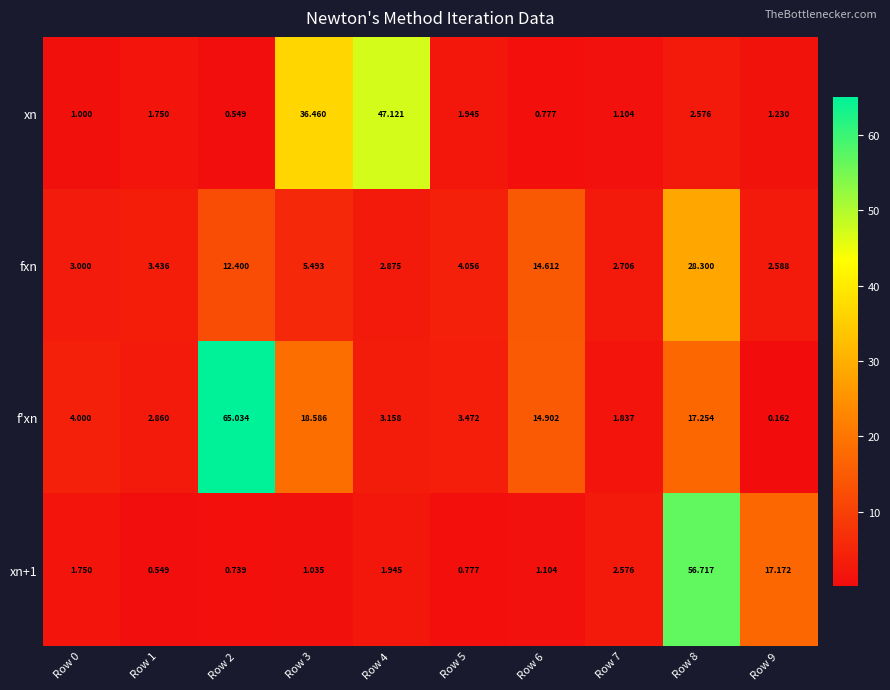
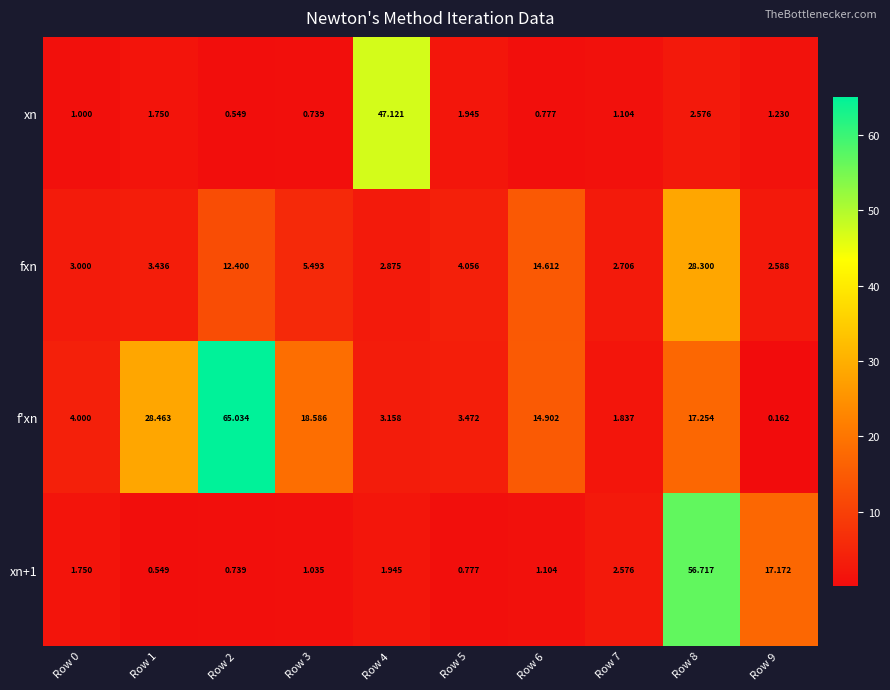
  {
    "xn": {
      "Row 0": 1.000,
      "Row 1": 1.750,
      "Row 2": 0.549,
-     "Row 3": 36.460,
+     "Row 3": 0.739,
      "Row 4": 47.121,
      "Row 5": 1.945,
      "Row 6": 0.777,
      "Row 7": 1.104,
      "Row 8": 2.576,
      "Row 9": 1.230
    },
    "fxn": {
      "Row 0": 3.000,
      "Row 1": 3.436,
      "Row 2": 12.400,
      "Row 3": 5.493,
      "Row 4": 2.875,
      "Row 5": 4.056,
      "Row 6": 14.612,
      "Row 7": 2.706,
      "Row 8": 28.300,
      "Row 9": 2.588
    },
    "f'xn": {
      "Row 0": 4.000,
-     "Row 1": 2.860,
+     "Row 1": 28.463,
      "Row 2": 65.034,
      "Row 3": 18.586,
      "Row 4": 3.158,
      "Row 5": 3.472,
      "Row 6": 14.902,
      "Row 7": 1.837,
      "Row 8": 17.254,
      "Row 9": 0.162
    },
    "xn+1": {
      "Row 0": 1.750,
      "Row 1": 0.549,
      "Row 2": 0.739,
      "Row 3": 1.035,
      "Row 4": 1.945,
      "Row 5": 0.777,
      "Row 6": 1.104,
      "Row 7": 2.576,
      "Row 8": 56.717,
      "Row 9": 17.172
    }
  }
